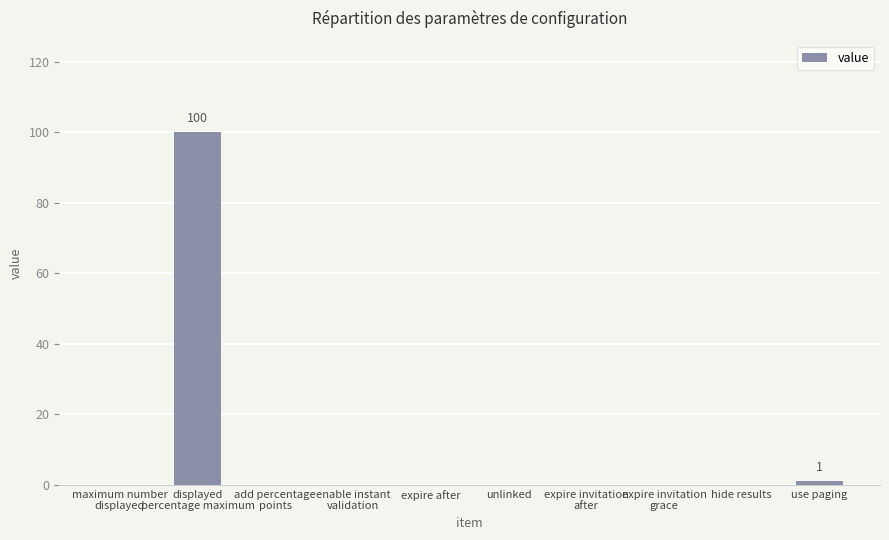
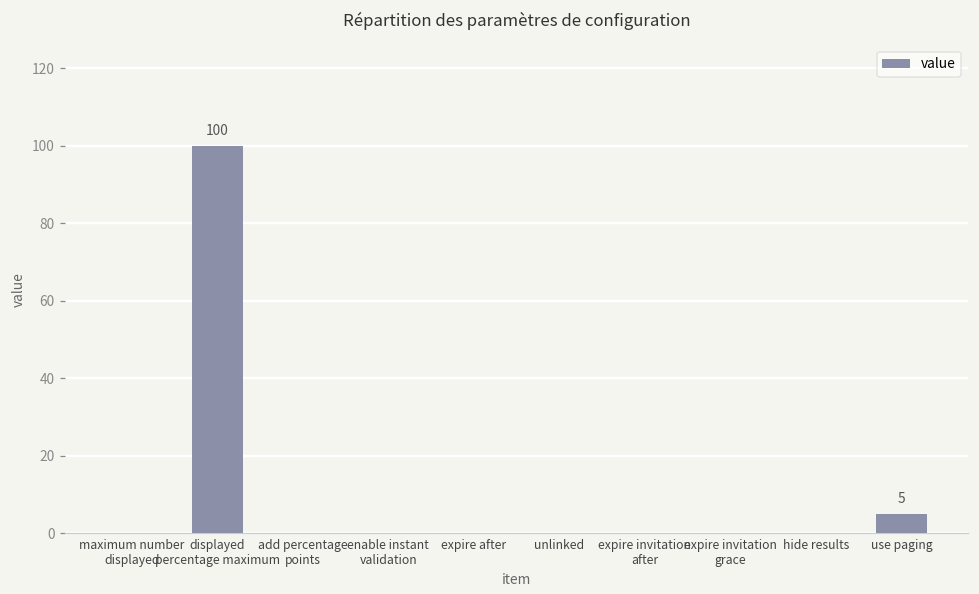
  {
-   "use paging": 1
+   "use paging": 5
  }
